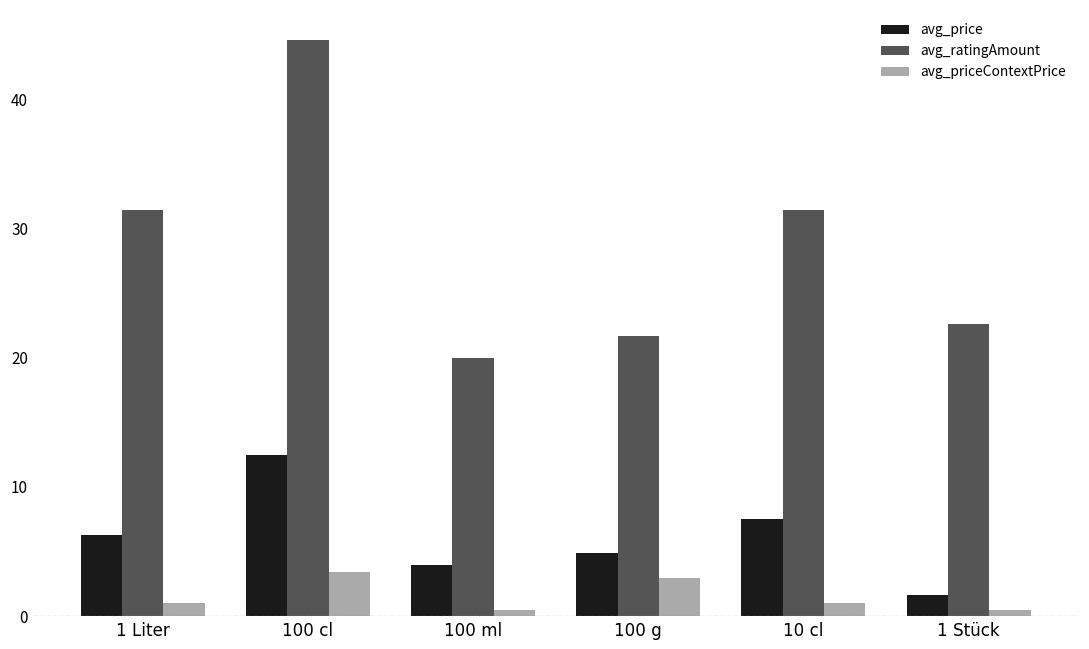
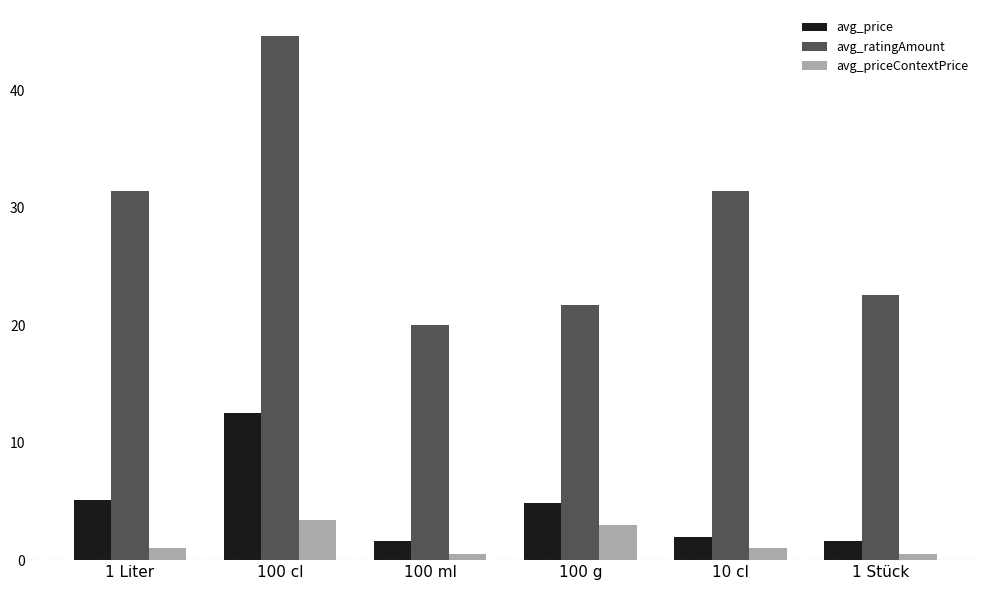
  {
    "avg_price": {
-     "1 Liter": 6.3,
+     "1 Liter": 5.1,
      "100 cl": 12.5,
-     "100 ml": 4.0,
+     "100 ml": 1.7,
      "100 g": 4.9,
-     "10 cl": 7.5,
+     "10 cl": 2.0,
      "1 Stück": 1.6
    },
    "avg_ratingAmount": {
      "1 Liter": 31.4,
      "100 cl": 44.6,
      "100 ml": 20.0,
      "100 g": 21.7,
      "10 cl": 31.4,
      "1 Stück": 22.6
    },
    "avg_priceContextPrice": {
      "1 Liter": 1.1,
      "100 cl": 3.4,
      "100 ml": 0.5,
      "100 g": 3.0,
      "10 cl": 1.0,
      "1 Stück": 0.5
    }
  }
